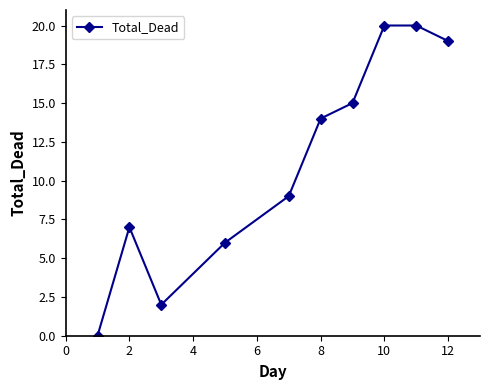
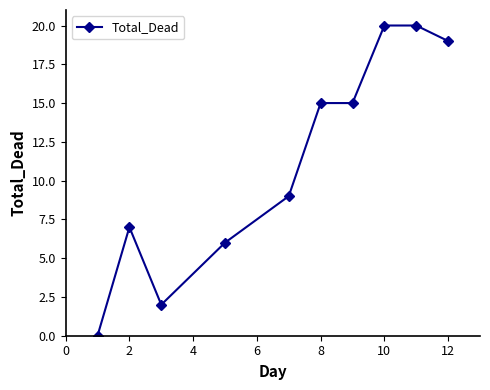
  {
    "2": 7,
-   "8": 14,
+   "8": 15,
    "10": 20,
    "12": 19
  }
